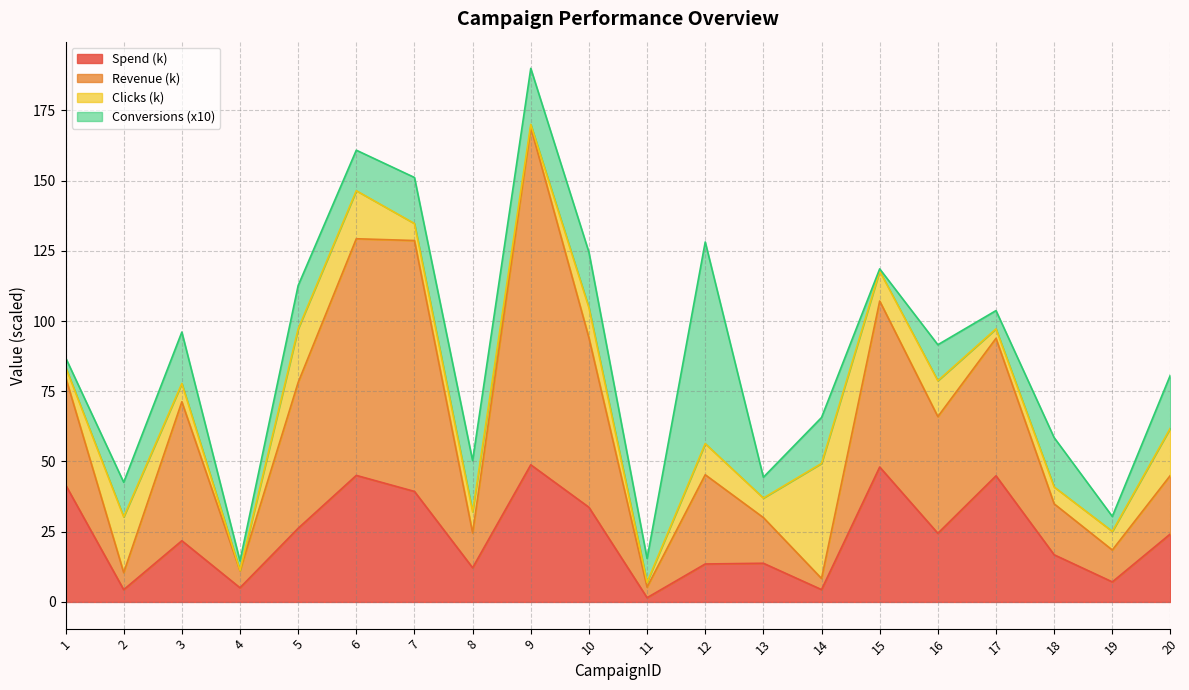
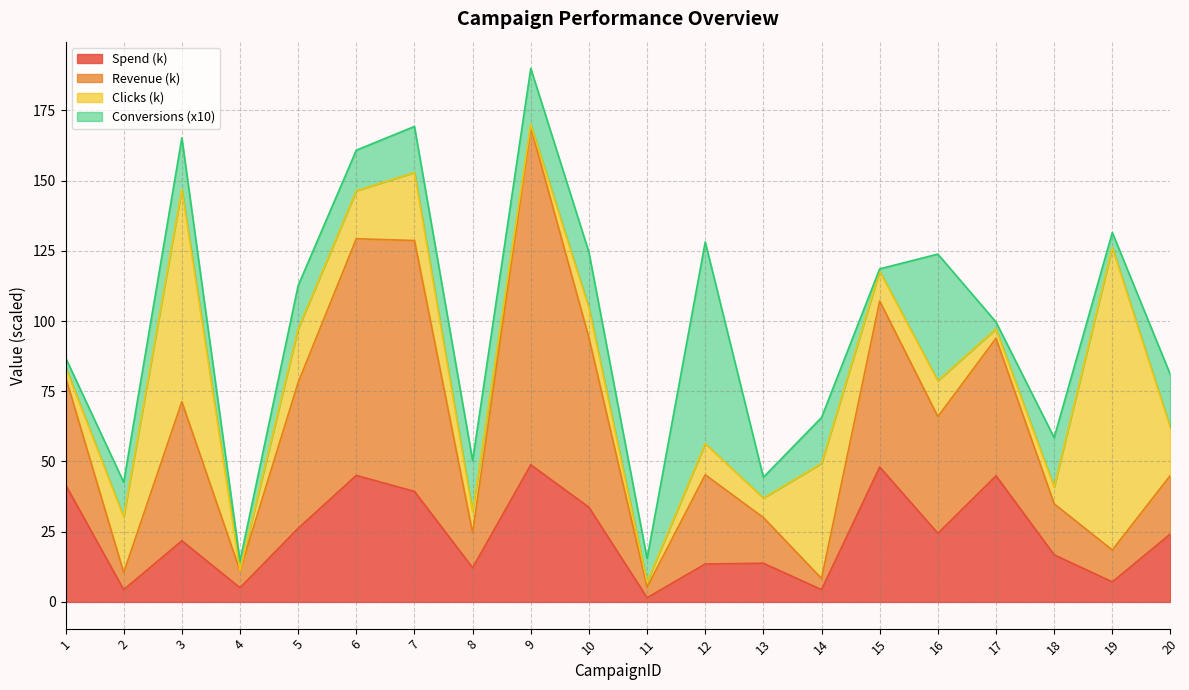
  {
    "Clicks (k)": {
      "1": 4,
      "2": 20,
-     "3": 7,
+     "3": 76,
      "5": 19,
      "6": 17,
-     "7": 6,
+     "7": 24,
      "8": 8,
      "9": 1,
      "10": 11,
      "11": 2,
      "12": 11,
      "13": 7,
      "14": 41,
      "16": 13,
      "17": 3,
      "18": 6,
-     "19": 7,
+     "19": 108,
      "20": 17
    },
    "Conversions (x10)": {
      "1": 3,
      "2": 12,
      "3": 18,
      "4": 3,
      "5": 15,
      "6": 14,
      "7": 16,
      "8": 18,
      "9": 20,
      "10": 20,
      "11": 8,
      "12": 72,
      "13": 7,
      "14": 16,
-     "16": 13,
-     "17": 7,
+     "16": 45,
+     "17": 2,
      "18": 18,
      "19": 5,
      "20": 19
    }
  }
